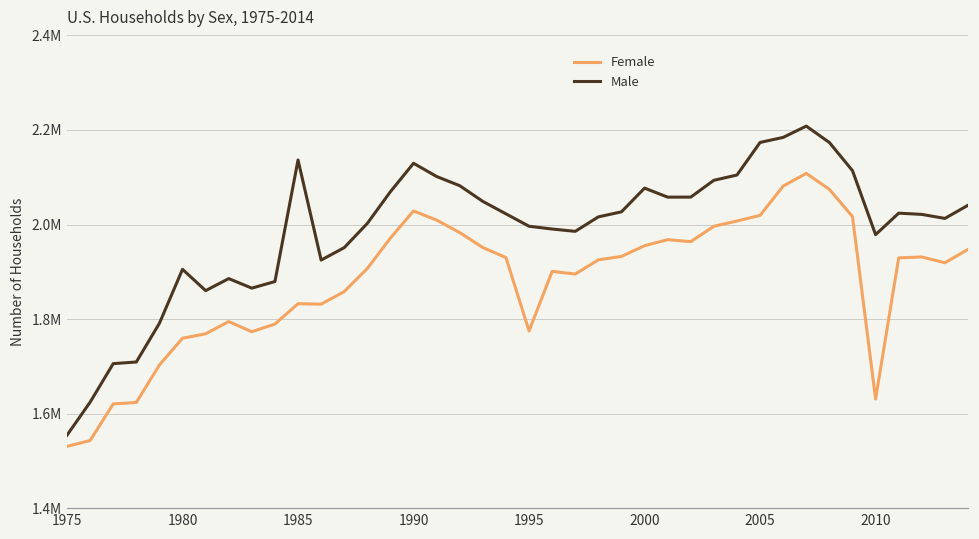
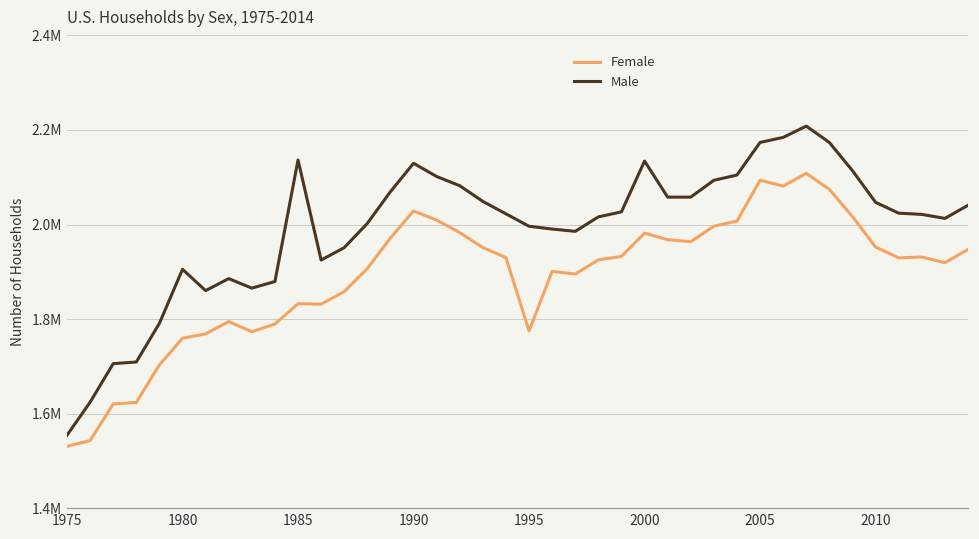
  {
    "Female": {
      "1975": 1530000,
      "1980": 1760000,
      "1985": 1830000,
      "1990": 2030000,
      "1995": 1770000,
-     "2000": 1960000,
-     "2005": 2020000,
-     "2010": 1630000
+     "2000": 1980000,
+     "2005": 2090000,
+     "2010": 1950000
    },
    "Male": {
      "1975": 1550000,
      "1980": 1910000,
      "1985": 2140000,
      "1990": 2130000,
      "1995": 2000000,
-     "2000": 2080000,
+     "2000": 2130000,
      "2005": 2170000,
-     "2010": 1980000
+     "2010": 2050000
    }
  }
